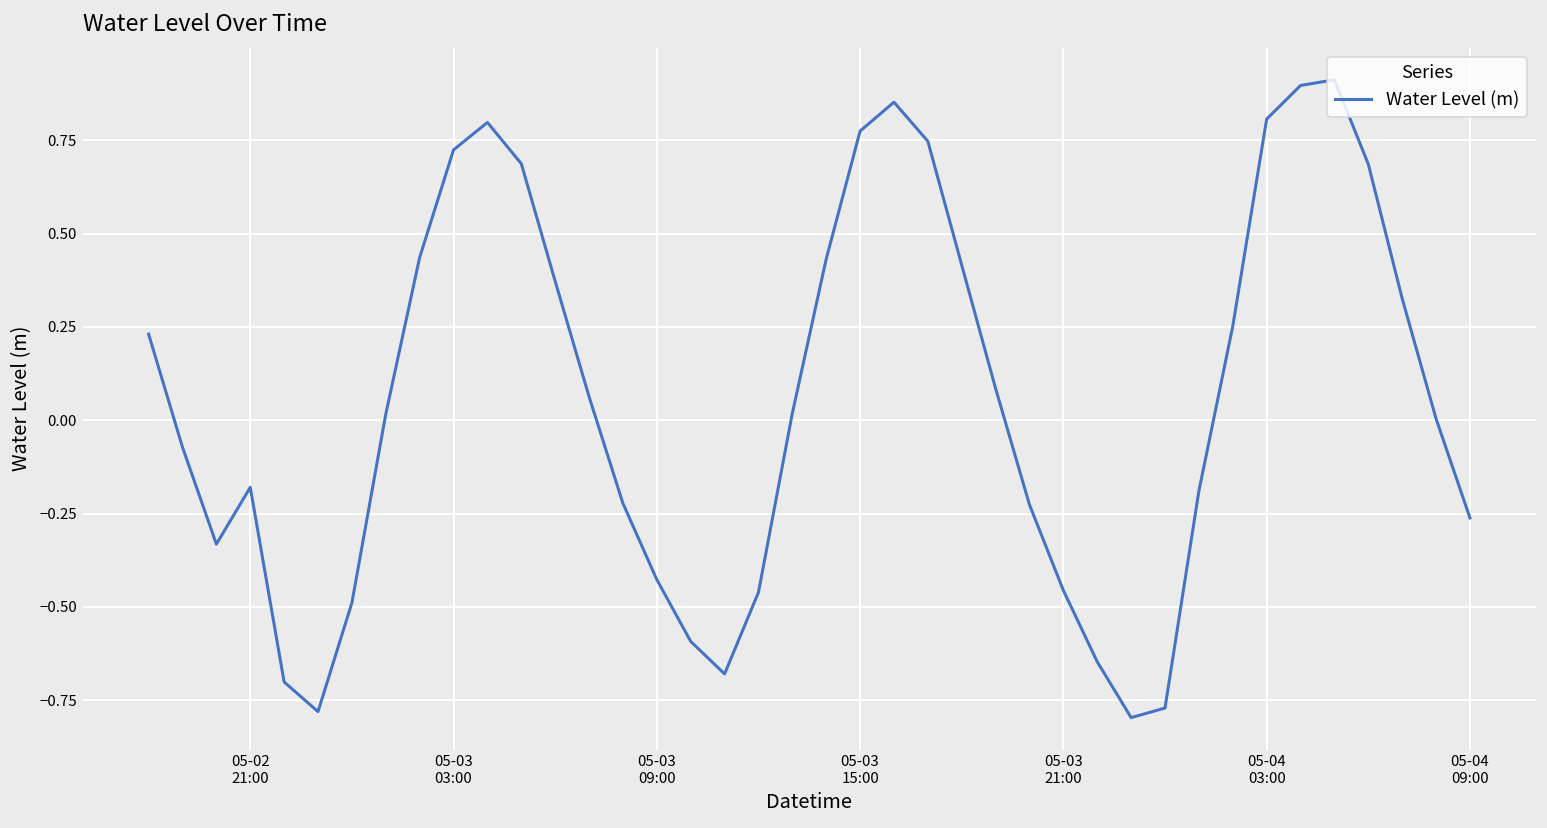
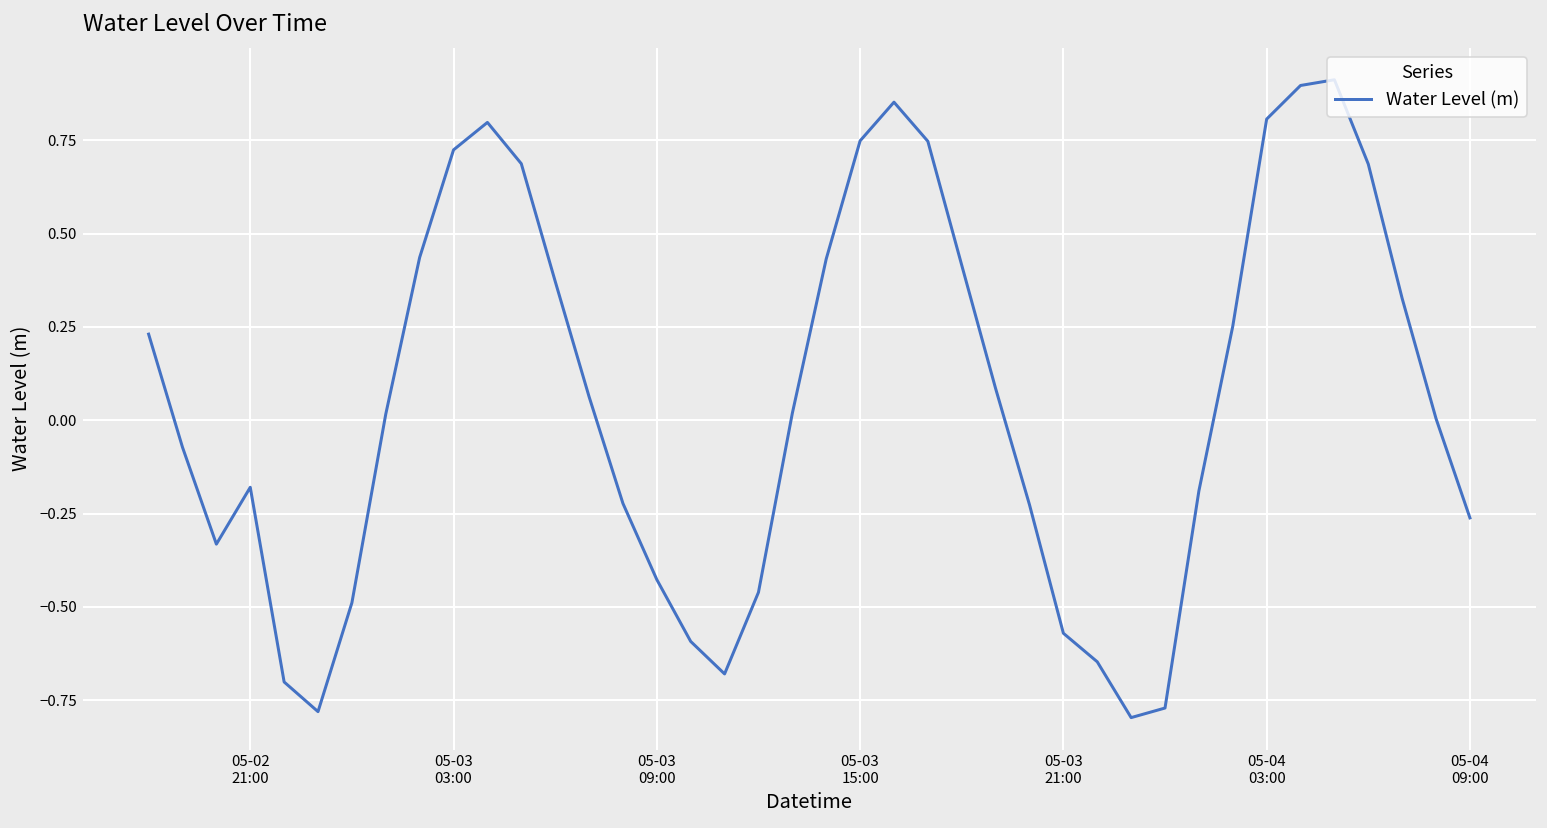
  {
    "05-02 21:00": -0.18,
    "05-03 03:00": 0.72,
    "05-03 09:00": -0.43,
-   "05-03 15:00": 0.77,
-   "05-03 21:00": -0.46,
+   "05-03 15:00": 0.75,
+   "05-03 21:00": -0.57,
    "05-04 03:00": 0.81,
    "05-04 09:00": -0.26
  }
